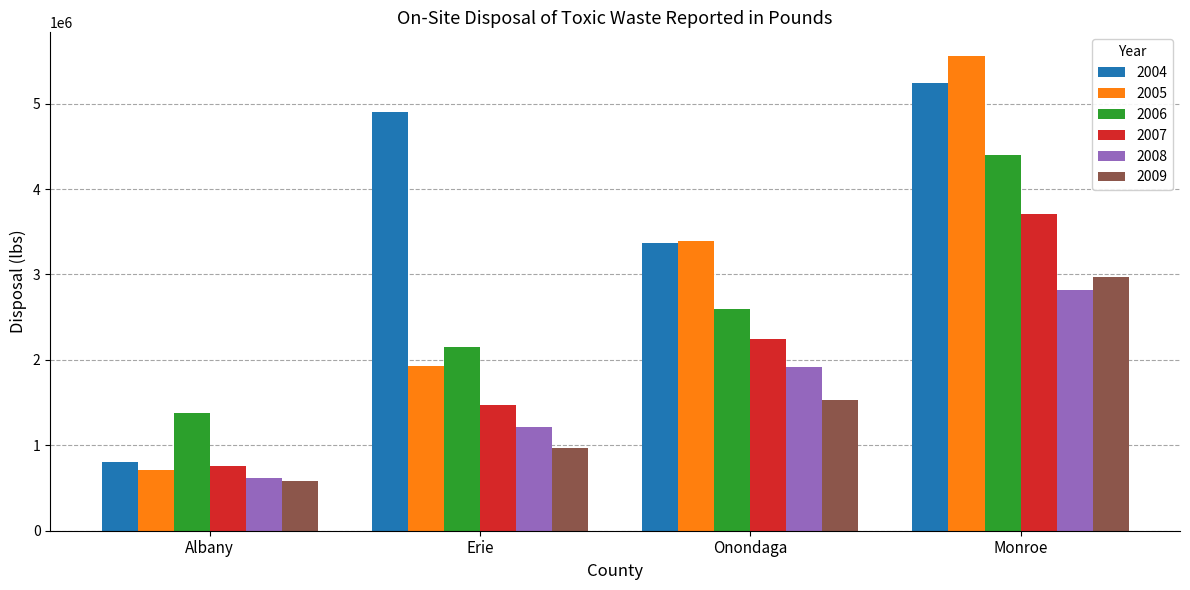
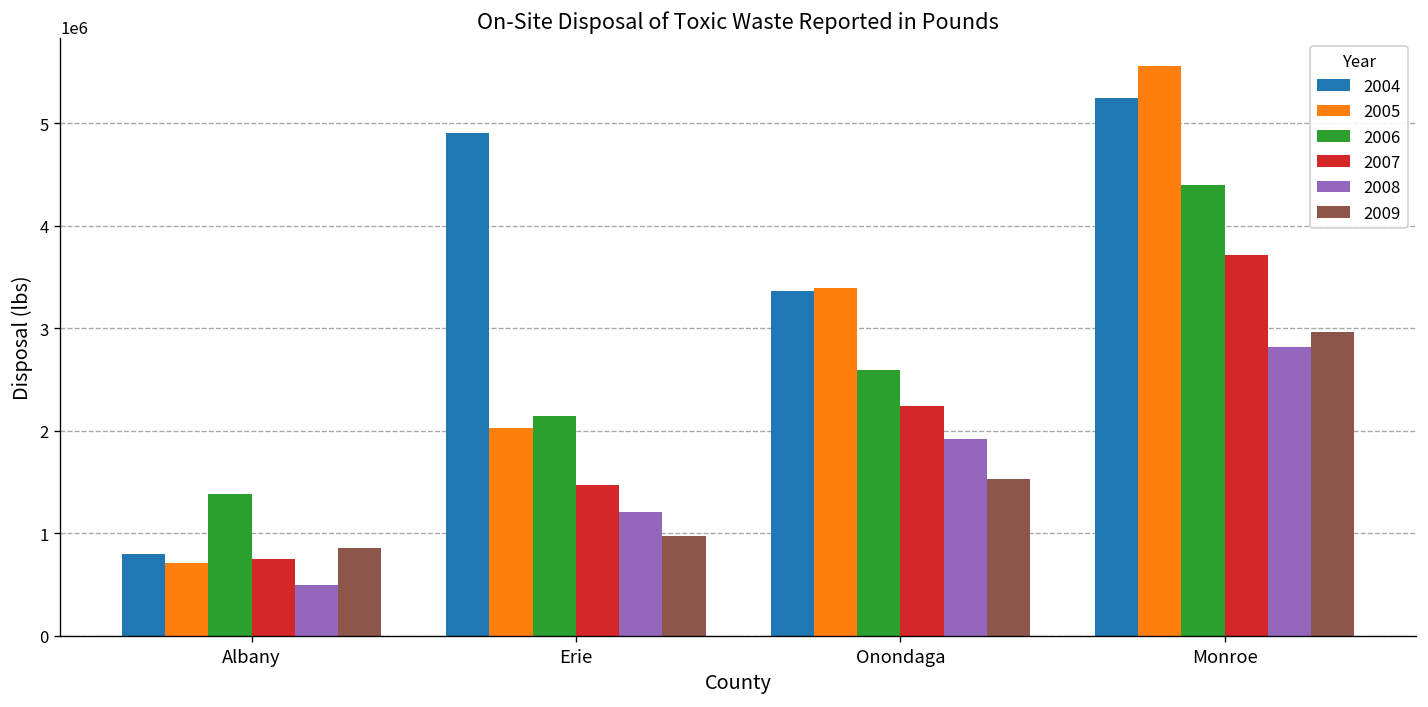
  {
    "2004": {
      "Albany": 800000,
      "Erie": 4900000,
      "Onondaga": 3400000,
      "Monroe": 5200000
    },
    "2005": {
      "Albany": 700000,
-     "Erie": 1900000,
+     "Erie": 2000000,
      "Onondaga": 3400000,
      "Monroe": 5600000
    },
    "2006": {
      "Albany": 1400000,
      "Erie": 2100000,
      "Onondaga": 2600000,
      "Monroe": 4400000
    },
    "2007": {
      "Albany": 800000,
      "Erie": 1500000,
      "Onondaga": 2200000,
      "Monroe": 3700000
    },
    "2008": {
-     "Albany": 600000,
+     "Albany": 500000,
      "Erie": 1200000,
      "Onondaga": 1900000,
      "Monroe": 2800000
    },
    "2009": {
-     "Albany": 600000,
+     "Albany": 900000,
      "Erie": 1000000,
      "Onondaga": 1500000,
      "Monroe": 3000000
    }
  }
